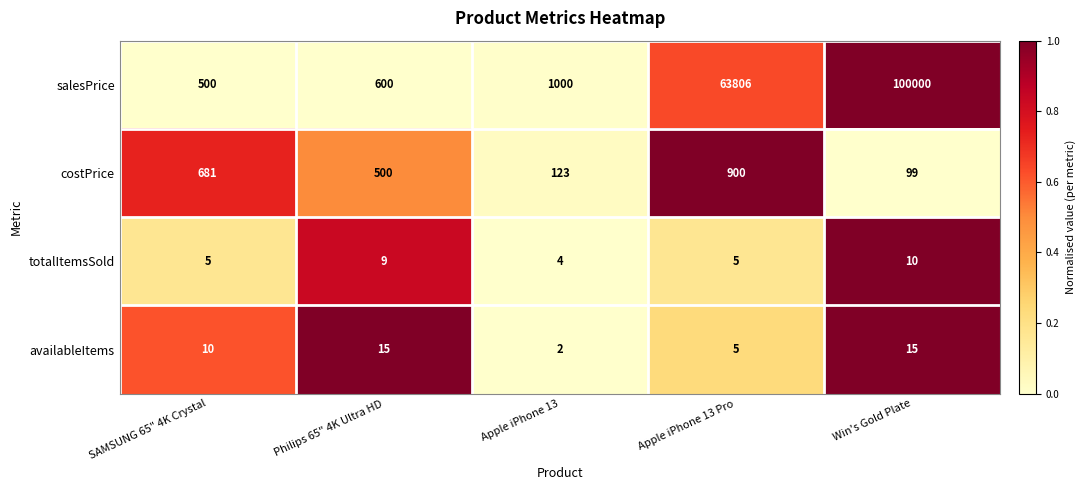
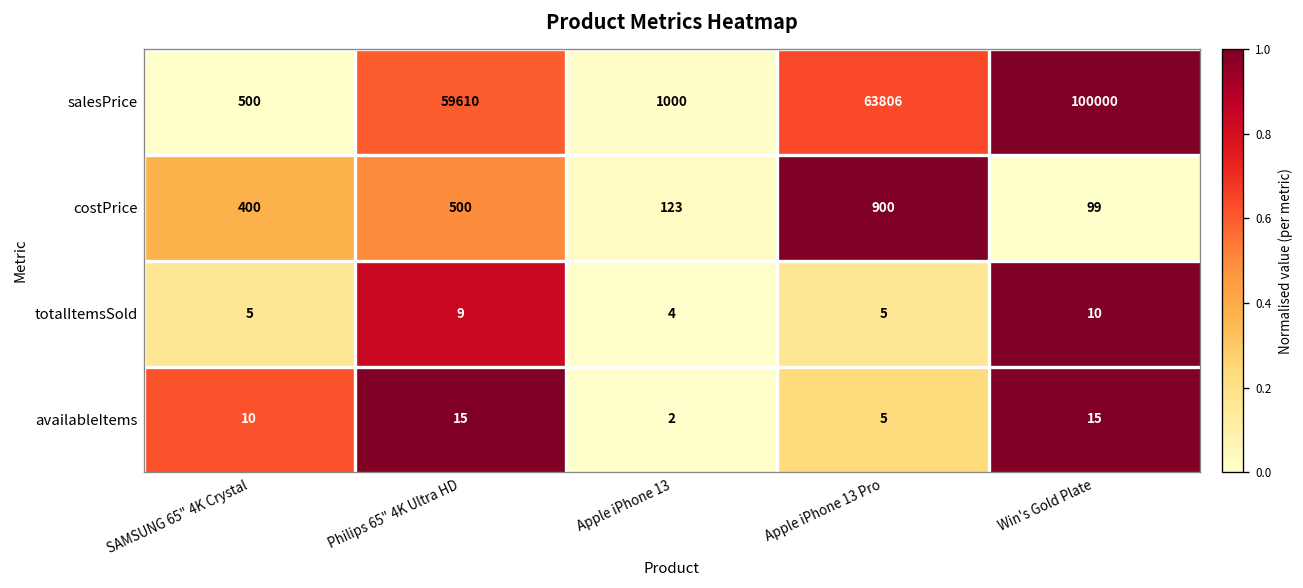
  {
    "salesPrice": {
      "SAMSUNG 65\" 4K Crystal": 500,
-     "Philips 65\" 4K Ultra HD": 600,
+     "Philips 65\" 4K Ultra HD": 59610,
      "Apple iPhone 13": 1000,
      "Apple iPhone 13 Pro": 63806,
      "Win's Gold Plate": 100000
    },
    "costPrice": {
-     "SAMSUNG 65\" 4K Crystal": 681,
+     "SAMSUNG 65\" 4K Crystal": 400,
      "Philips 65\" 4K Ultra HD": 500,
      "Apple iPhone 13": 123,
      "Apple iPhone 13 Pro": 900,
      "Win's Gold Plate": 99
    },
    "totalItemsSold": {
      "SAMSUNG 65\" 4K Crystal": 5,
      "Philips 65\" 4K Ultra HD": 9,
      "Apple iPhone 13": 4,
      "Apple iPhone 13 Pro": 5,
      "Win's Gold Plate": 10
    },
    "availableItems": {
      "SAMSUNG 65\" 4K Crystal": 10,
      "Philips 65\" 4K Ultra HD": 15,
      "Apple iPhone 13": 2,
      "Apple iPhone 13 Pro": 5,
      "Win's Gold Plate": 15
    }
  }
